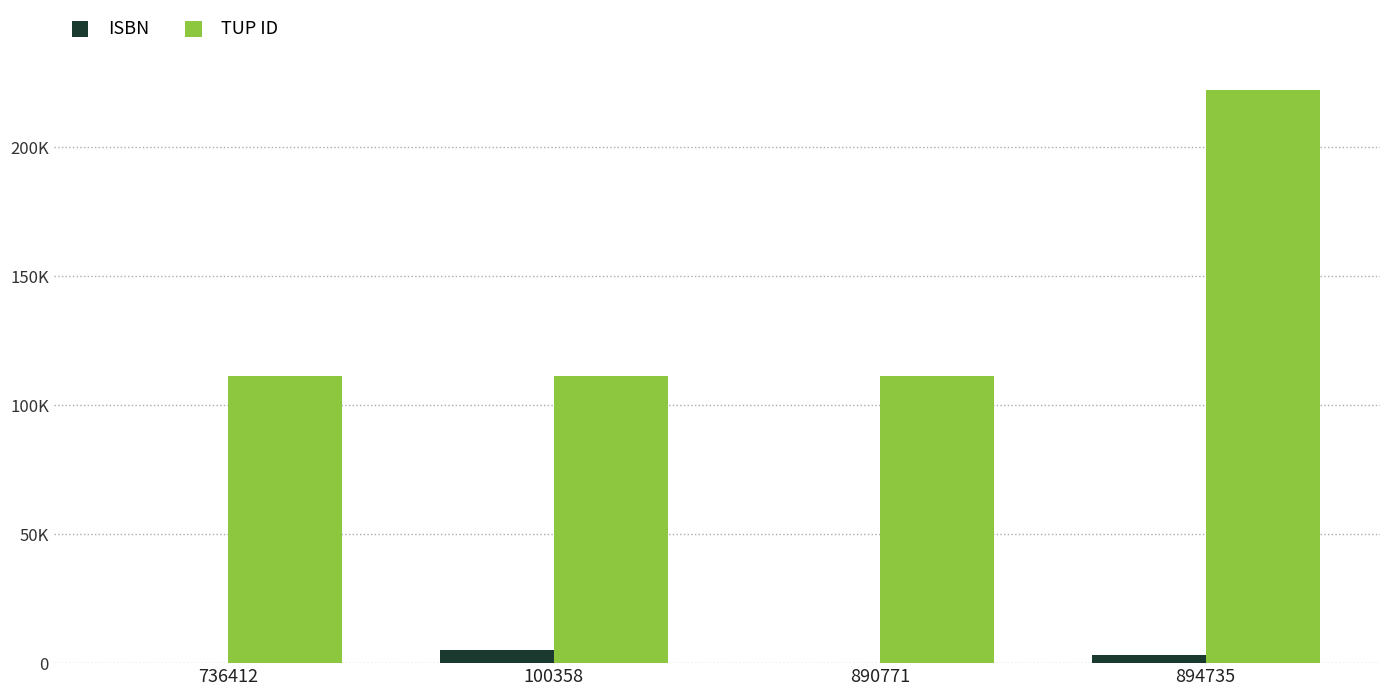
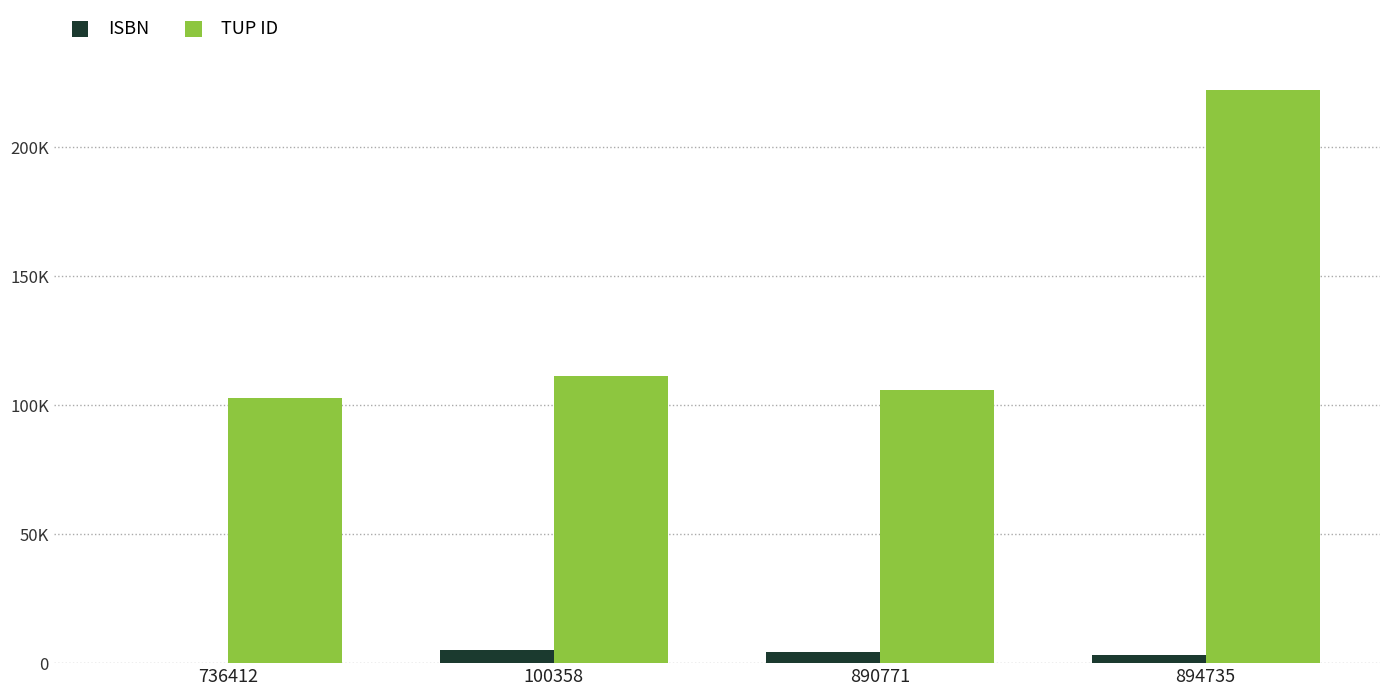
  {
    "ISBN": {
      "100358": 5000,
-     "890771": 0,
+     "890771": 4000,
      "894735": 3000
    },
    "TUP ID": {
-     "736412": 111000,
+     "736412": 103000,
      "100358": 111000,
-     "890771": 111000,
+     "890771": 106000,
      "894735": 222000
    }
  }
